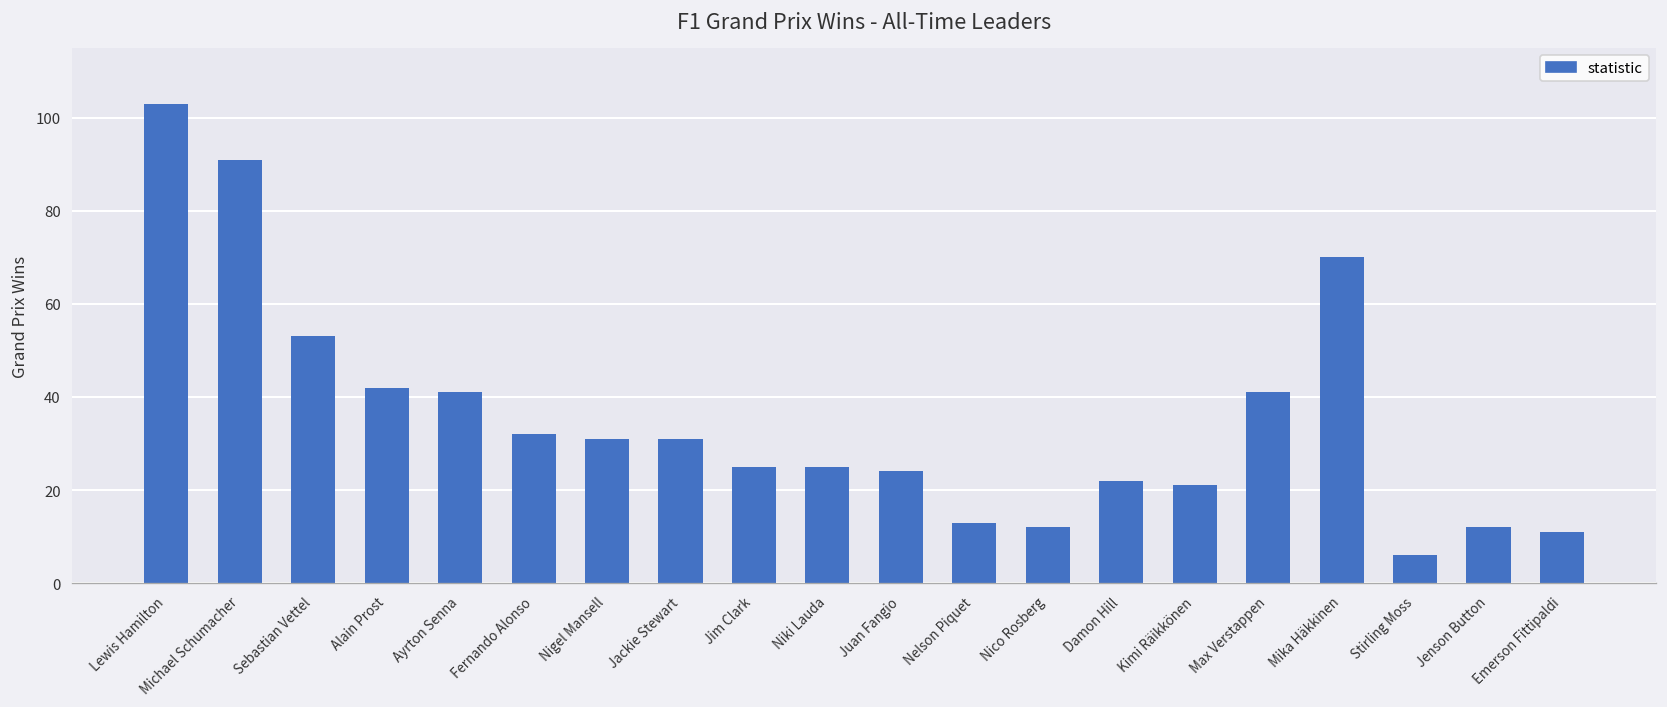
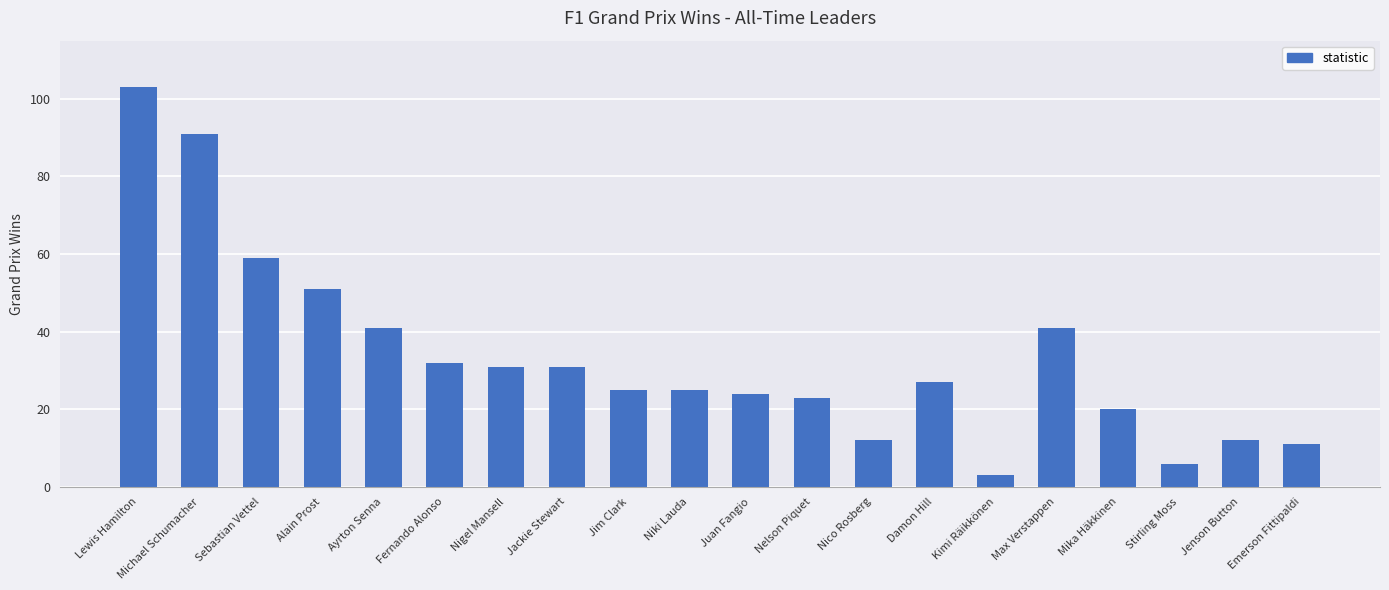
  {
    "Lewis Hamilton": 103,
    "Michael Schumacher": 91,
-   "Sebastian Vettel": 53,
-   "Alain Prost": 42,
+   "Sebastian Vettel": 59,
+   "Alain Prost": 51,
    "Ayrton Senna": 41,
    "Fernando Alonso": 32,
    "Nigel Mansell": 31,
    "Jackie Stewart": 31,
    "Jim Clark": 25,
    "Niki Lauda": 25,
    "Juan Fangio": 24,
-   "Nelson Piquet": 13,
+   "Nelson Piquet": 23,
    "Nico Rosberg": 12,
-   "Damon Hill": 22,
-   "Kimi Räikkönen": 21,
+   "Damon Hill": 27,
+   "Kimi Räikkönen": 3,
    "Max Verstappen": 41,
-   "Mika Häkkinen": 70,
+   "Mika Häkkinen": 20,
    "Stirling Moss": 6,
    "Jenson Button": 12,
    "Emerson Fittipaldi": 11
  }
